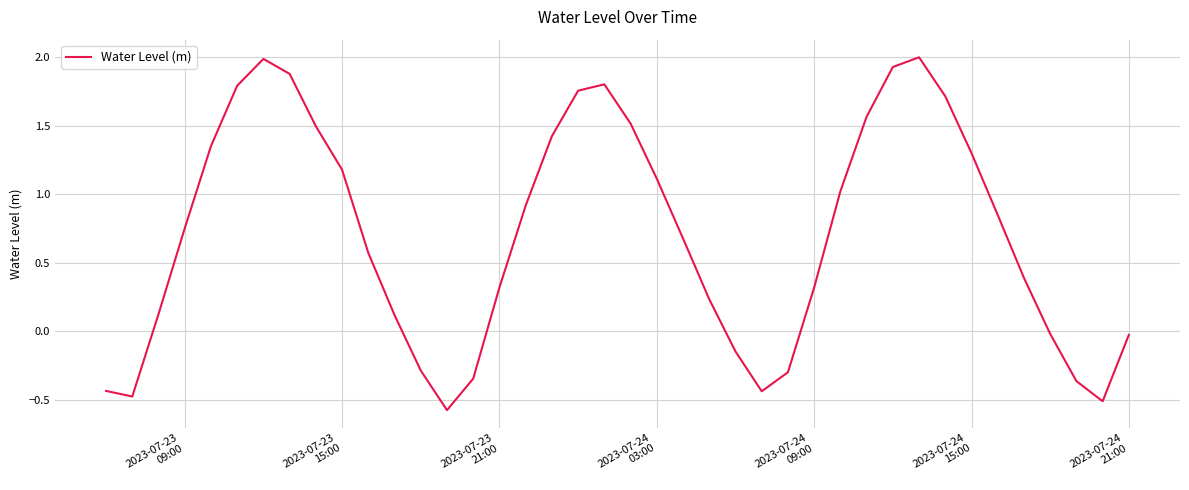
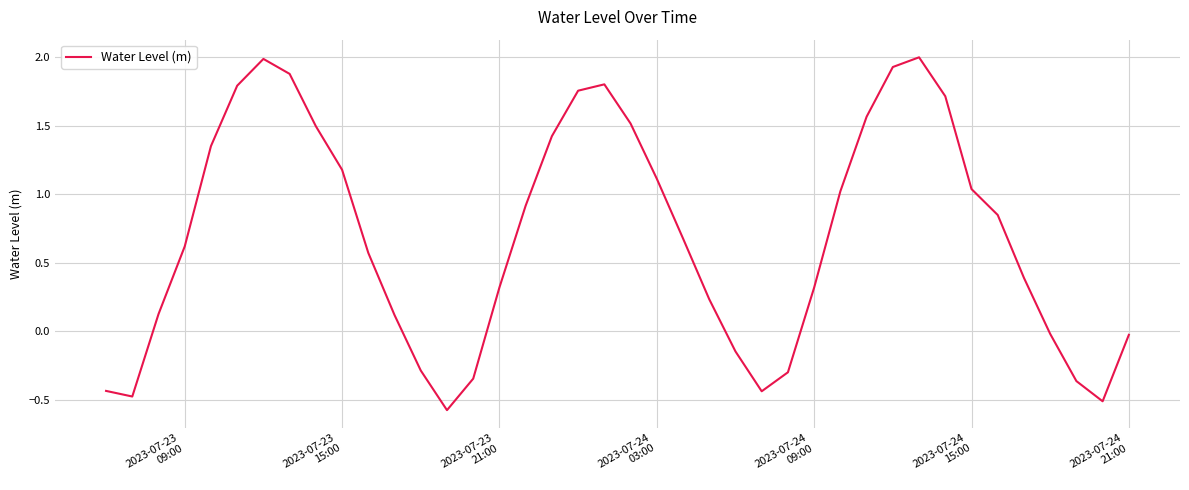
  {
-   "2023-07-23 09:00": 0.75,
+   "2023-07-23 09:00": 0.62,
    "2023-07-23 15:00": 1.18,
    "2023-07-23 21:00": 0.32,
    "2023-07-24 03:00": 1.11,
    "2023-07-24 09:00": 0.32,
-   "2023-07-24 15:00": 1.30,
+   "2023-07-24 15:00": 1.04,
    "2023-07-24 21:00": -0.03
  }
